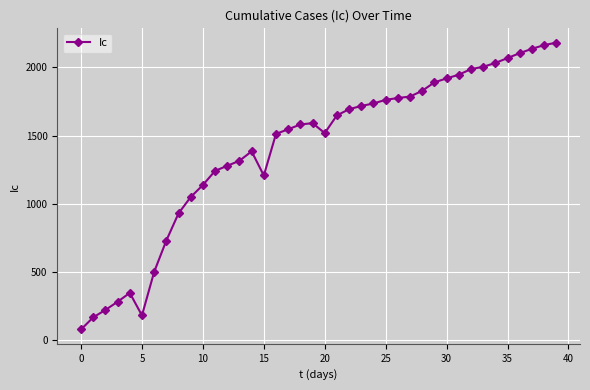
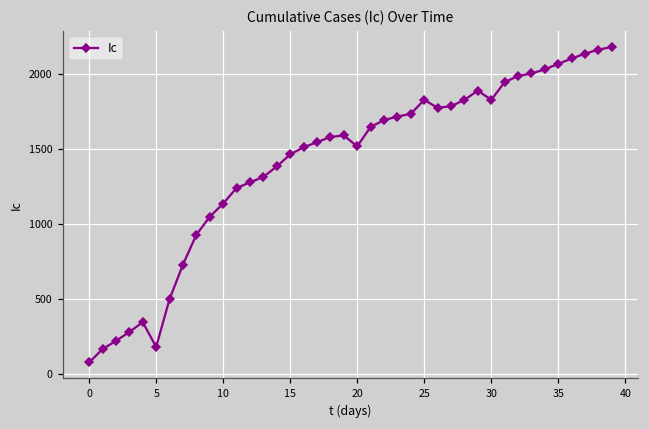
  {
    "0": 80,
    "5": 180,
    "10": 1140,
-   "15": 1210,
+   "15": 1470,
    "20": 1520,
-   "25": 1760,
-   "30": 1920,
+   "25": 1830,
+   "30": 1830,
    "35": 2070
  }
